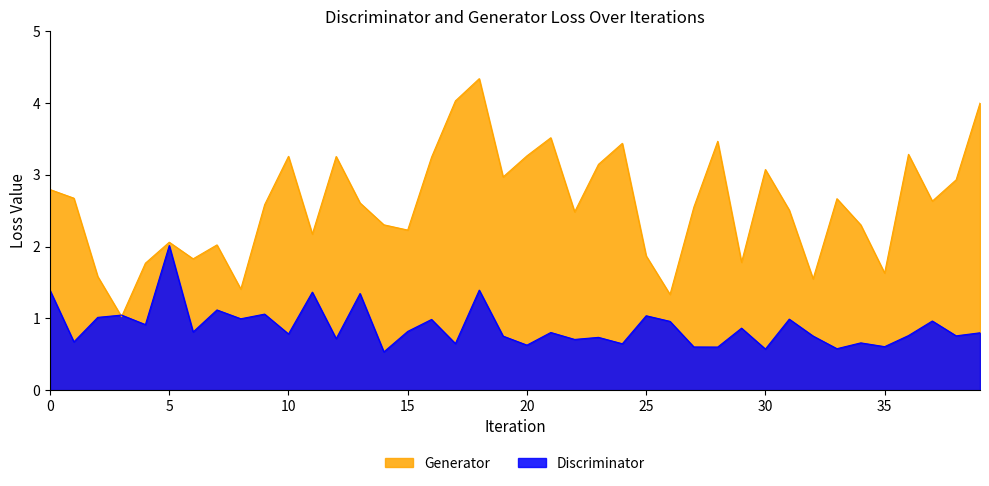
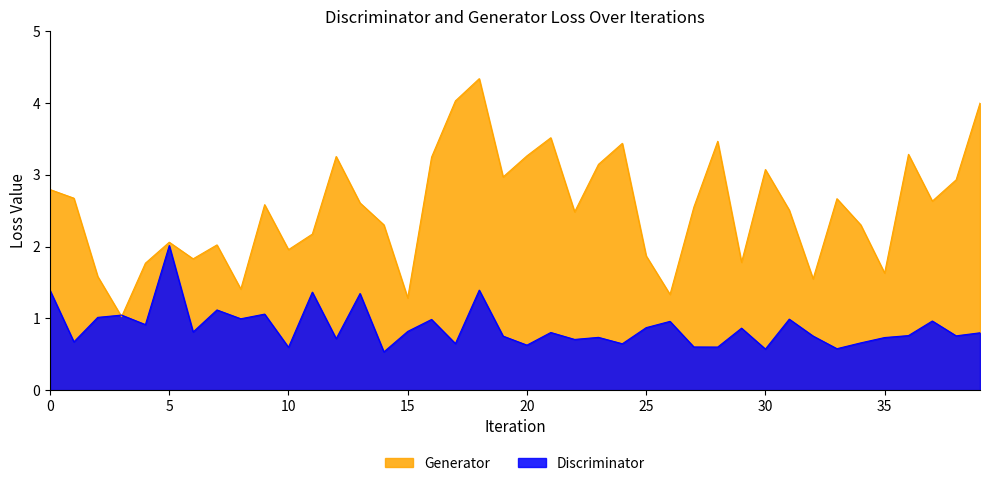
  {
    "Generator": {
      "0": 2.8,
      "5": 2.1,
-     "10": 3.3,
-     "15": 2.2,
+     "10": 2.0,
+     "15": 1.3,
      "20": 3.3,
      "25": 1.9,
      "30": 3.1,
      "35": 1.6
    },
    "Discriminator": {
      "0": 1.4,
      "5": 2.0,
-     "10": 0.8,
+     "10": 0.6,
      "15": 0.8,
      "20": 0.6,
-     "25": 1.0,
+     "25": 0.9,
      "30": 0.6,
-     "35": 0.6
+     "35": 0.7
    }
  }
